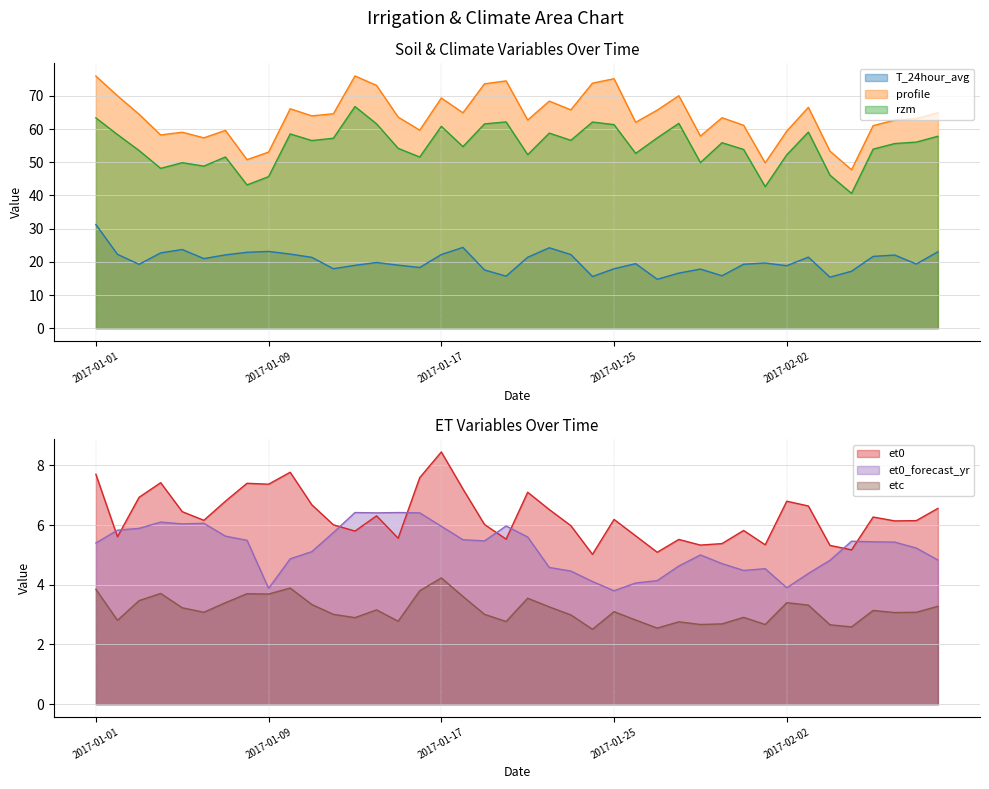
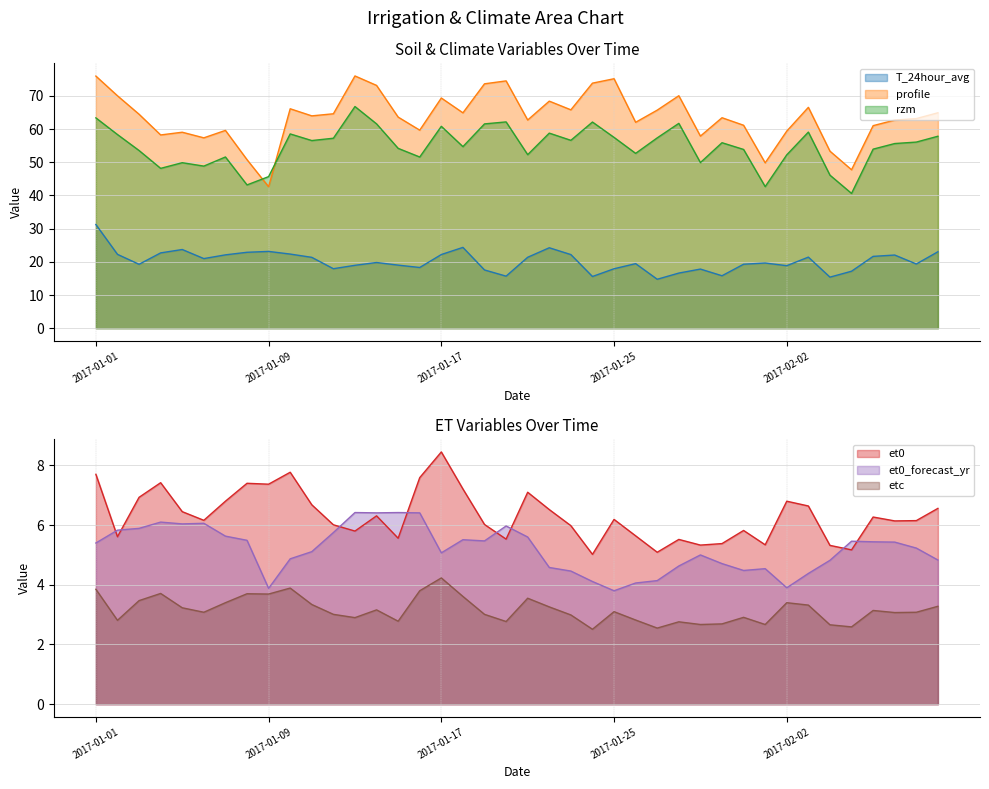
  {
    "Soil & Climate Variables Over Time": {
      "T_24hour_avg": {
        "2017-01-01": 31,
        "2017-01-09": 23,
        "2017-01-17": 22,
        "2017-01-25": 18,
        "2017-02-02": 19
      },
      "profile": {
        "2017-01-01": 76,
-       "2017-01-09": 53,
+       "2017-01-09": 43,
        "2017-01-17": 69,
        "2017-01-25": 75,
        "2017-02-02": 59
      },
      "rzm": {
        "2017-01-01": 63,
        "2017-01-09": 46,
        "2017-01-17": 61,
-       "2017-01-25": 61,
+       "2017-01-25": 58,
        "2017-02-02": 52
      }
    },
    "ET Variables Over Time": {
      "et0_forecast_yr": {
        "2017-01-01": 5.4,
        "2017-01-09": 3.9,
-       "2017-01-17": 6.0,
+       "2017-01-17": 5.1,
        "2017-01-25": 3.8,
        "2017-02-02": 3.9
      }
    }
  }
